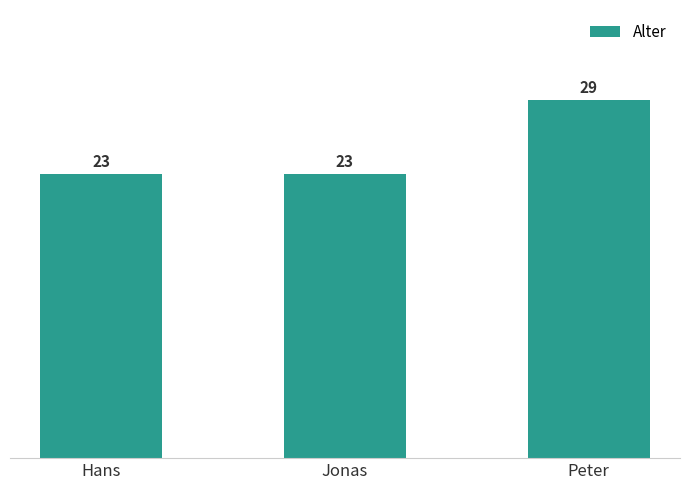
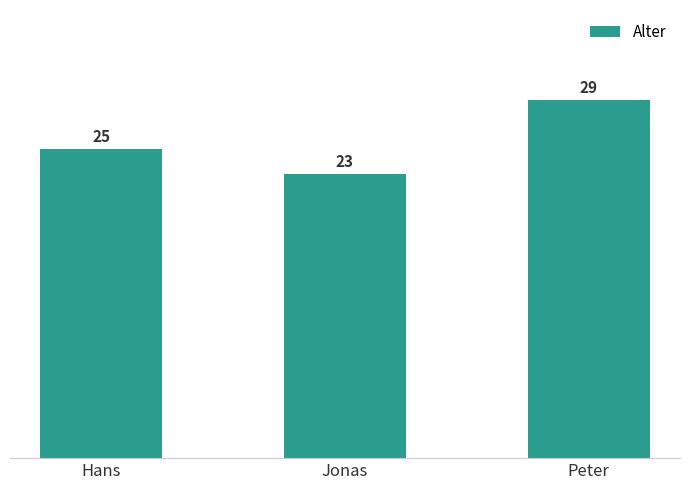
  {
-   "Hans": 23,
+   "Hans": 25,
    "Jonas": 23,
    "Peter": 29
  }
